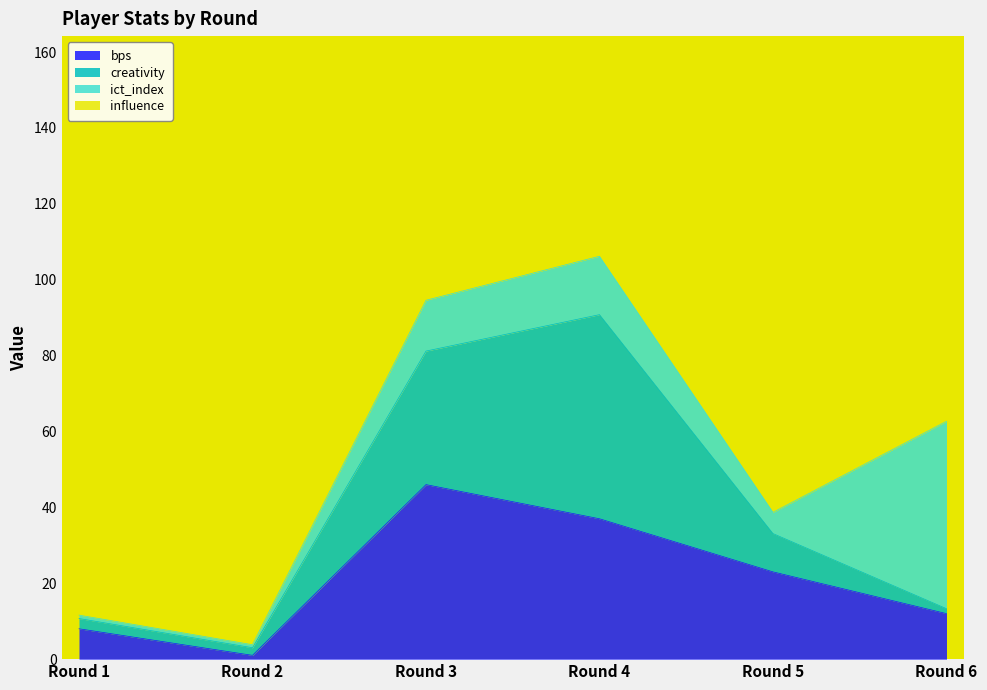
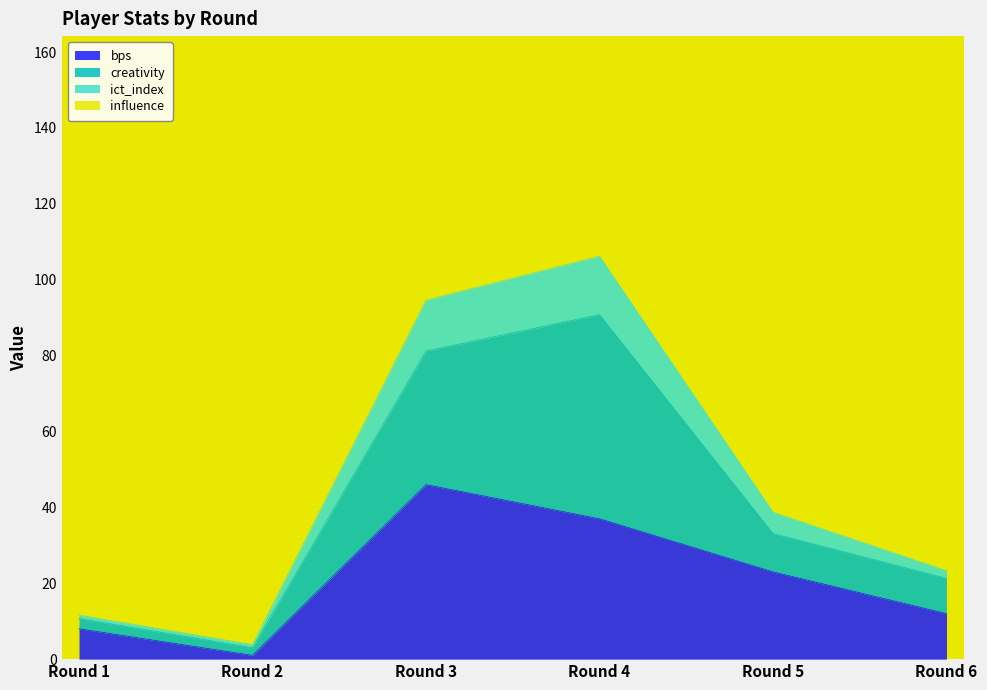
  {
    "bps": {
      "Round 1": 8,
      "Round 2": 1,
      "Round 3": 46,
      "Round 4": 37,
      "Round 5": 23,
      "Round 6": 12
    },
    "creativity": {
      "Round 1": 3,
      "Round 2": 2,
      "Round 3": 35,
      "Round 4": 54,
      "Round 5": 10,
-     "Round 6": 1
+     "Round 6": 9
    },
    "ict_index": {
      "Round 1": 12,
      "Round 2": 4,
      "Round 3": 95,
      "Round 4": 106,
      "Round 5": 39,
-     "Round 6": 49
+     "Round 6": 2
    },
    "influence": {
      "Round 1": 2,
      "Round 2": 2,
      "Round 3": 62,
      "Round 4": 45,
      "Round 5": 31,
      "Round 6": 1
    }
  }
